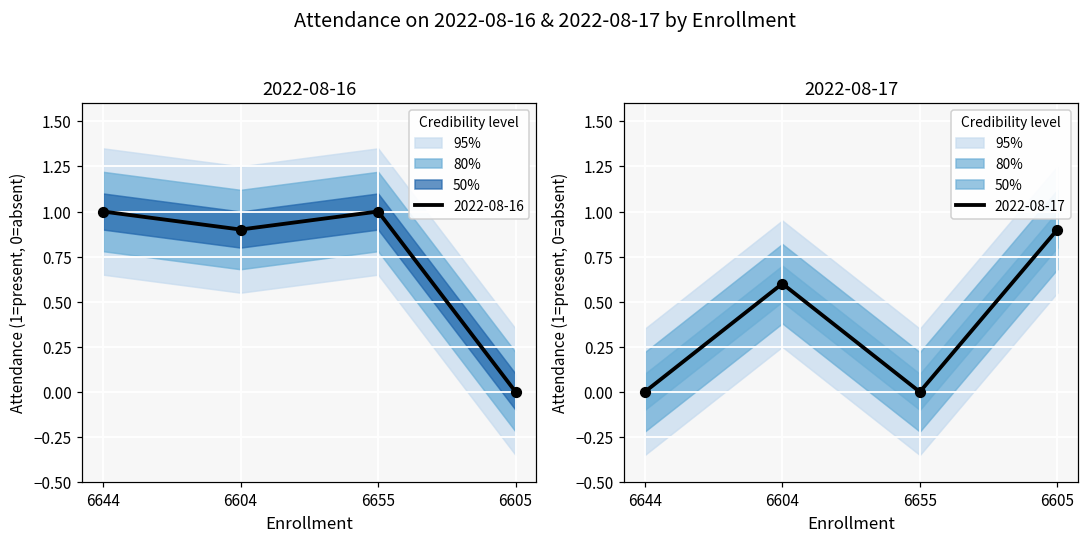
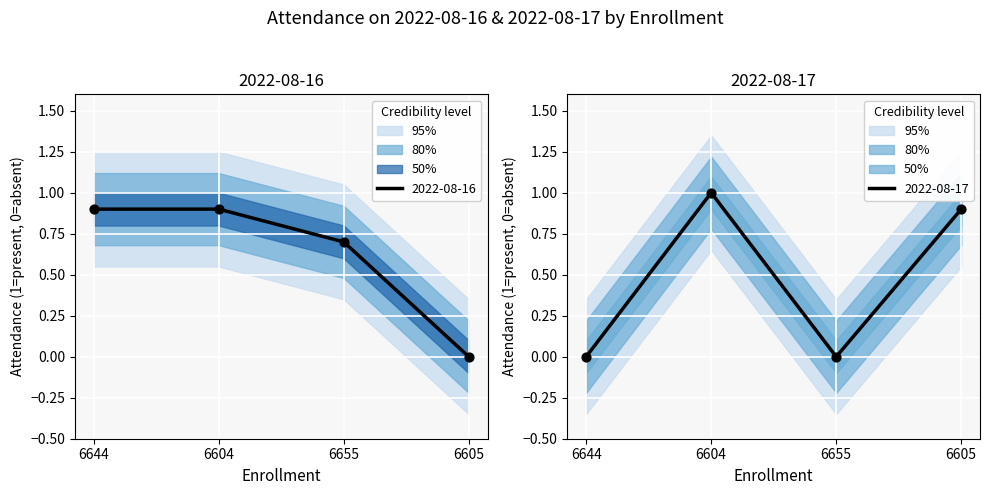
  {
    "2022-08-16": {
      "2022-08-16": {
-       "6644": 1.0,
+       "6644": 0.9,
        "6604": 0.9,
-       "6655": 1.0,
+       "6655": 0.7,
        "6605": 0.0
      }
    },
    "2022-08-17": {
      "2022-08-17": {
        "6644": 0.0,
-       "6604": 0.6,
+       "6604": 1.0,
        "6655": 0.0,
        "6605": 0.9
      }
    }
  }
